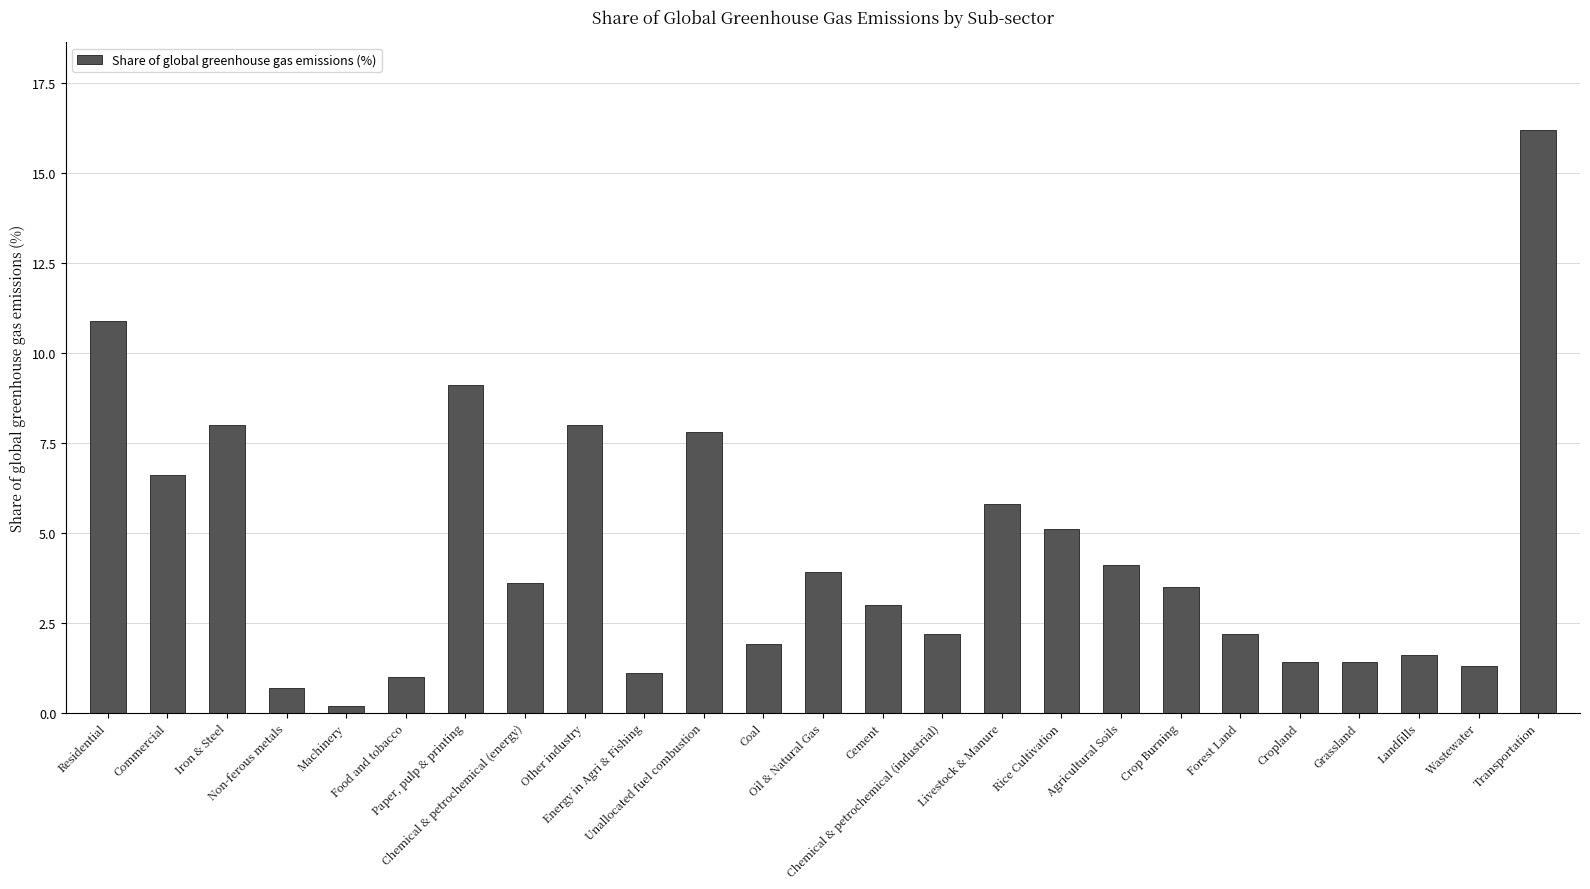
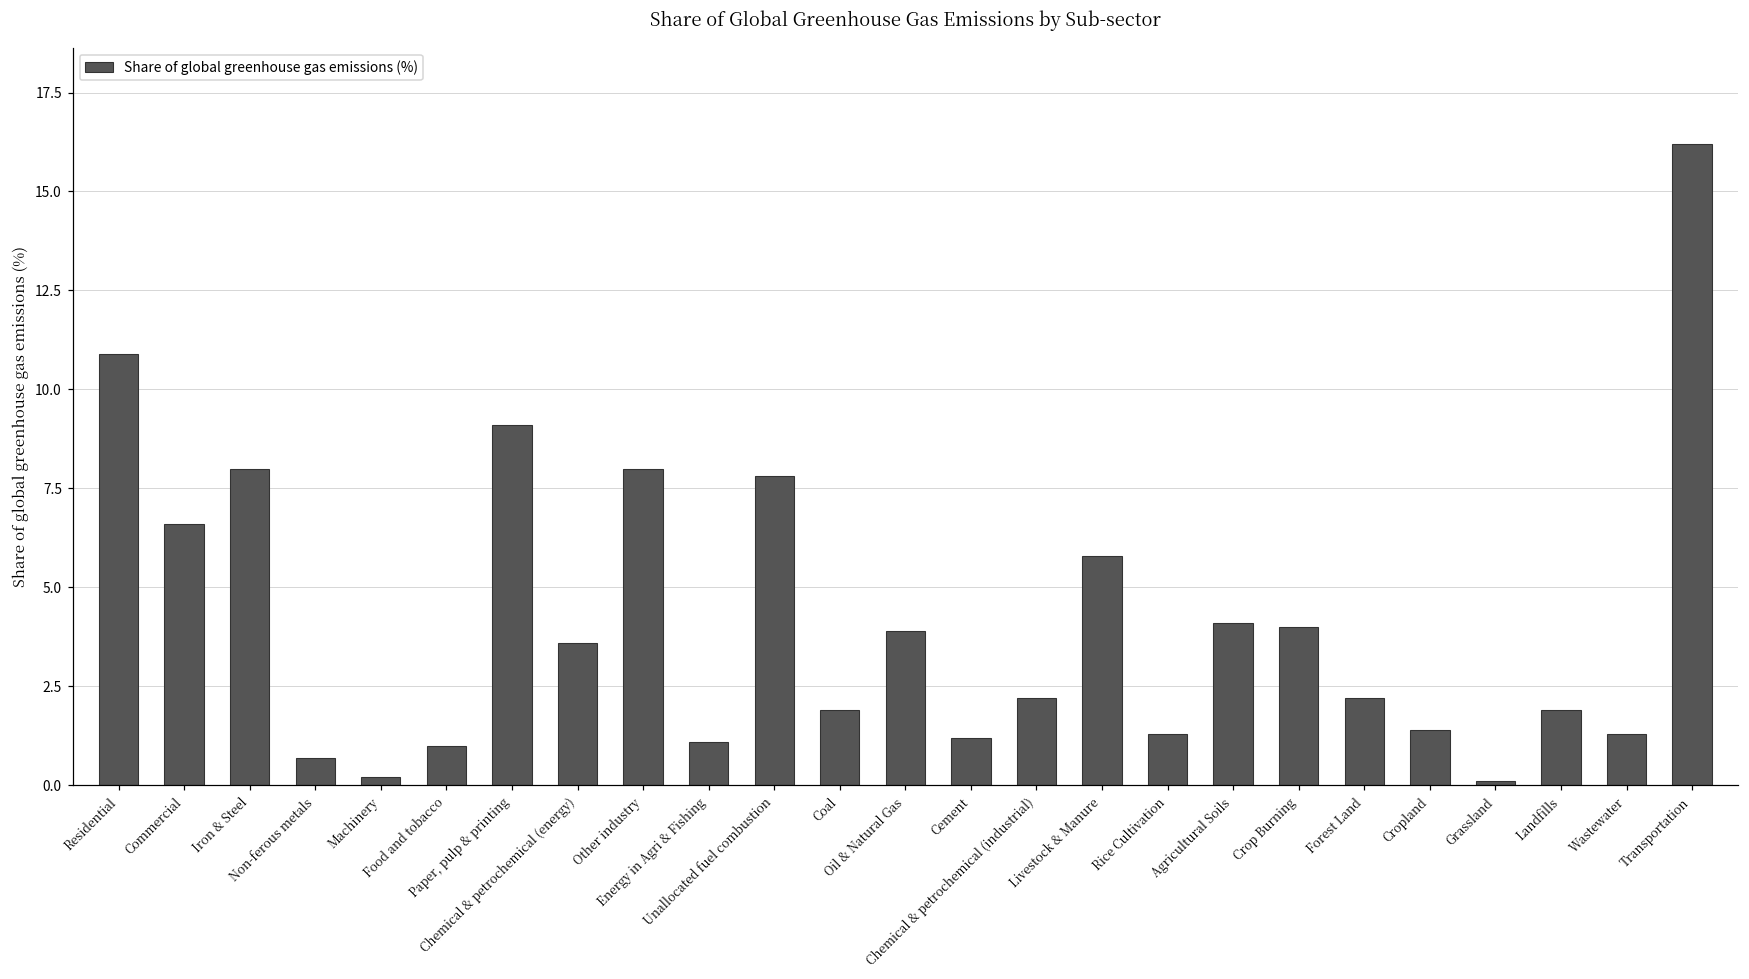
  {
    "Residential": 10.9,
    "Commercial": 6.6,
    "Iron & Steel": 8.0,
    "Non-ferous metals": 0.7,
    "Machinery": 0.2,
    "Food and tobacco": 1.0,
    "Paper, pulp & printing": 9.1,
    "Chemical & petrochemical (energy)": 3.6,
    "Other industry": 8.0,
    "Energy in Agri & Fishing": 1.1,
    "Unallocated fuel combustion": 7.8,
    "Coal": 1.9,
    "Oil & Natural Gas": 3.9,
-   "Cement": 3.0,
+   "Cement": 1.2,
    "Chemical & petrochemical (industrial)": 2.2,
    "Livestock & Manure": 5.8,
-   "Rice Cultivation": 5.1,
+   "Rice Cultivation": 1.3,
    "Agricultural Soils": 4.1,
-   "Crop Burning": 3.5,
+   "Crop Burning": 4.0,
    "Forest Land": 2.2,
    "Cropland": 1.4,
-   "Grassland": 1.4,
-   "Landfills": 1.6,
+   "Grassland": 0.1,
+   "Landfills": 1.9,
    "Wastewater": 1.3,
    "Transportation": 16.2
  }
